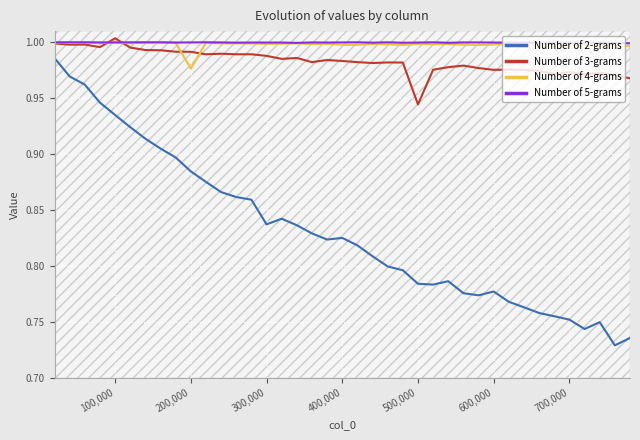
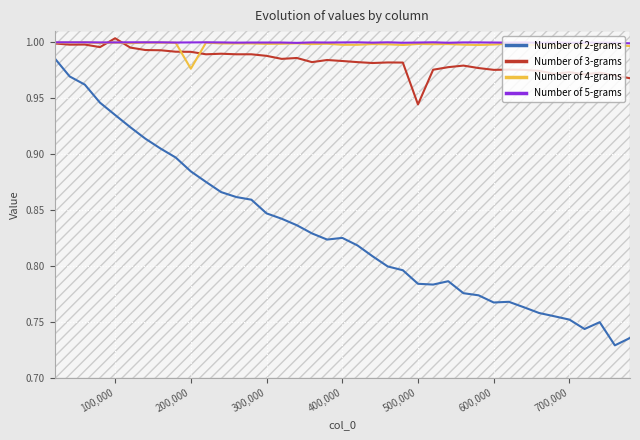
  {
    "Number of 2-grams": {
      "100,000": 0.935,
      "200,000": 0.885,
-     "300,000": 0.837,
+     "300,000": 0.847,
      "400,000": 0.825,
      "500,000": 0.784,
-     "600,000": 0.777,
+     "600,000": 0.768,
      "700,000": 0.752
    },
    "Number of 3-grams": {
      "100,000": 1.004,
      "200,000": 0.992,
      "300,000": 0.988,
      "400,000": 0.983,
      "500,000": 0.945,
      "600,000": 0.975
    },
    "Number of 4-grams": {
      "200,000": 0.976
    },
    "Number of 5-grams": {
      "200,000": 1.000
    }
  }
